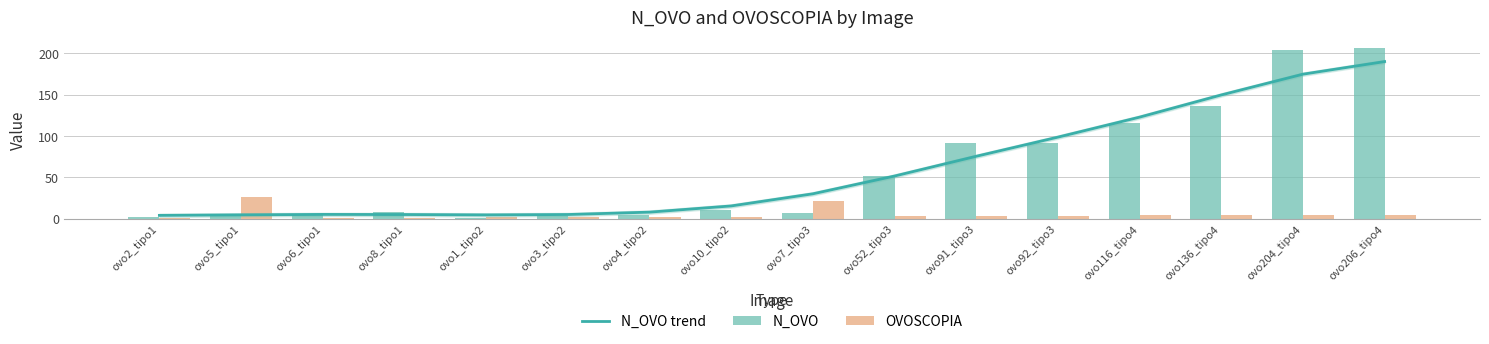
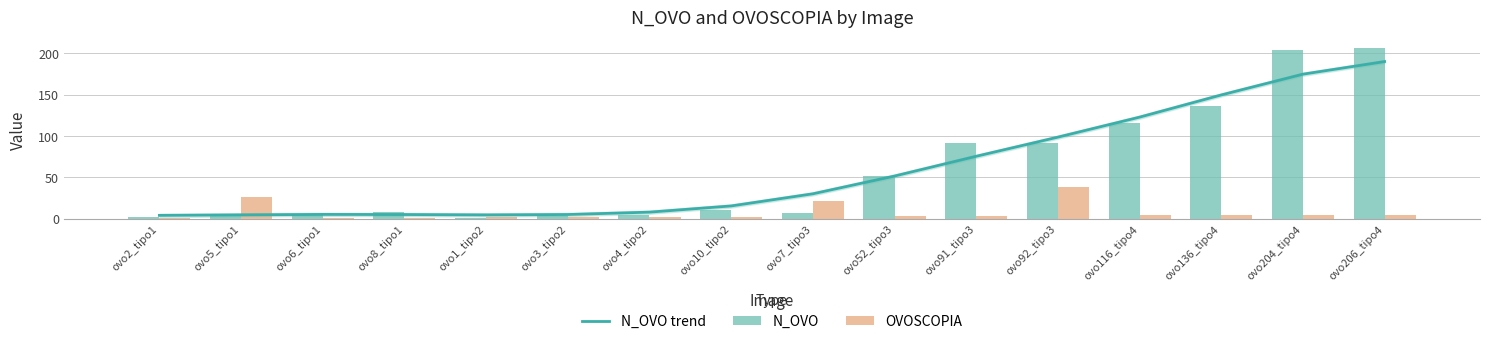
  {
    "OVOSCOPIA": {
      "ovo5_tipo1": 30,
      "ovo7_tipo3": 20,
-     "ovo92_tipo3": 0,
+     "ovo92_tipo3": 40,
      "ovo116_tipo4": 0,
      "ovo136_tipo4": 0,
      "ovo204_tipo4": 0,
      "ovo206_tipo4": 0
    }
  }
